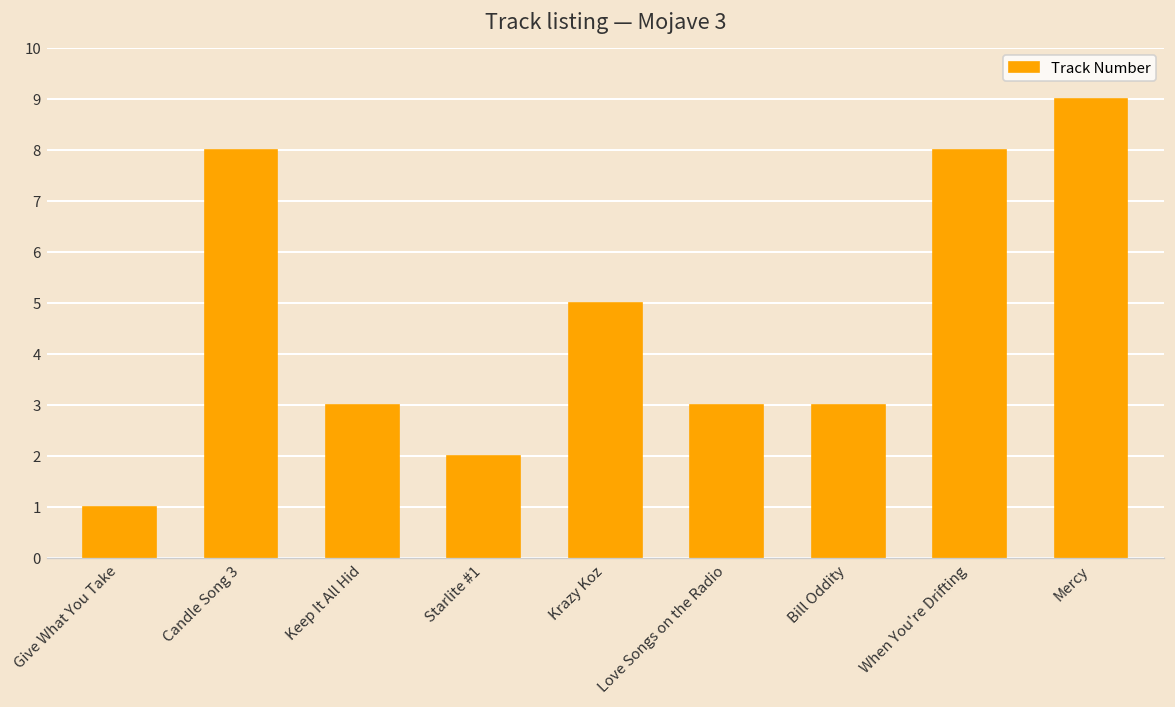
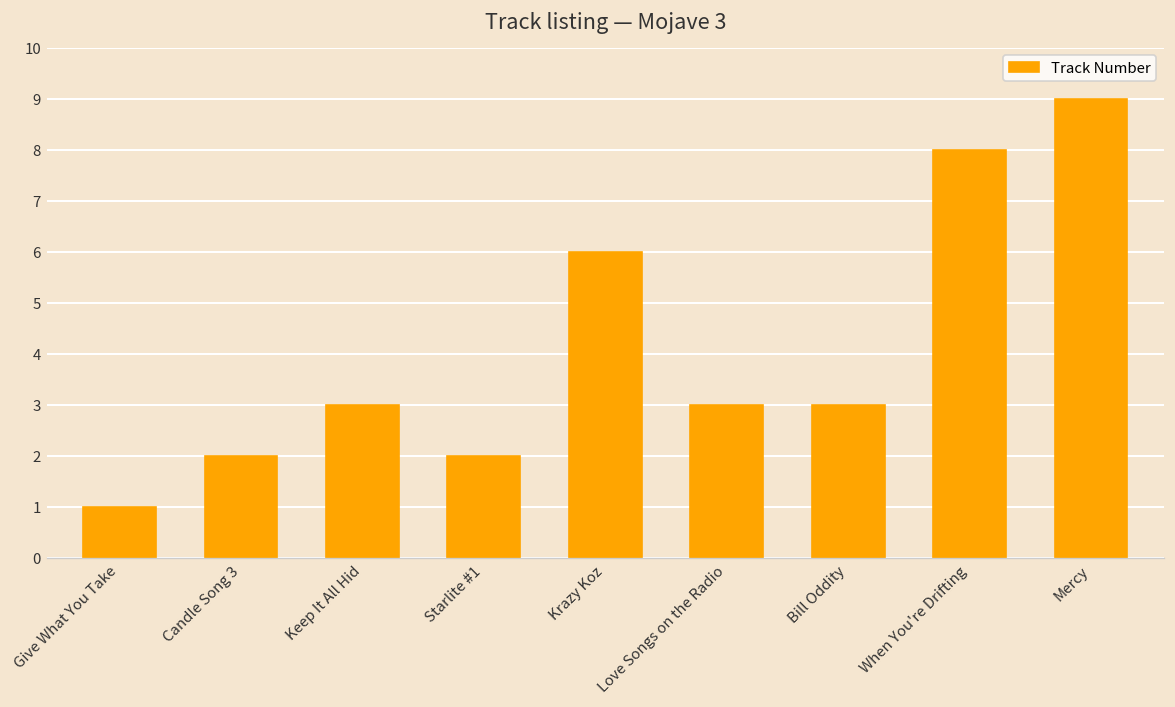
  {
    "Give What You Take": 1,
-   "Candle Song 3": 8,
+   "Candle Song 3": 2,
    "Keep It All Hid": 3,
    "Starlite #1": 2,
-   "Krazy Koz": 5,
+   "Krazy Koz": 6,
    "Love Songs on the Radio": 3,
    "Bill Oddity": 3,
    "When You're Drifting": 8,
    "Mercy": 9
  }
